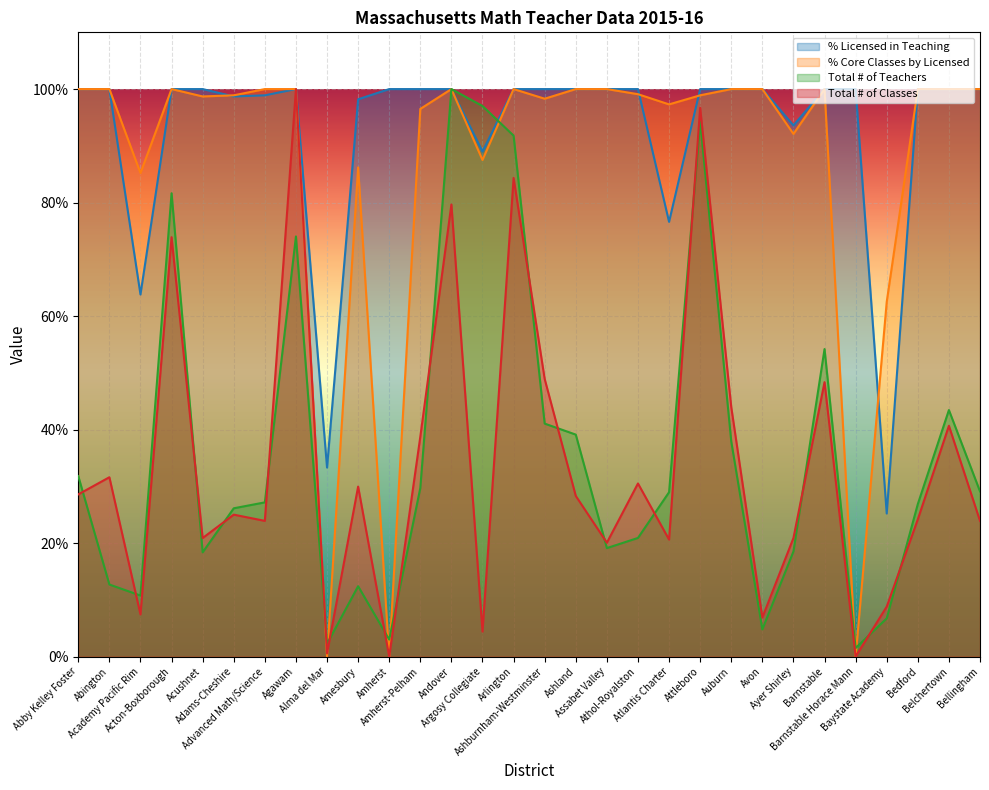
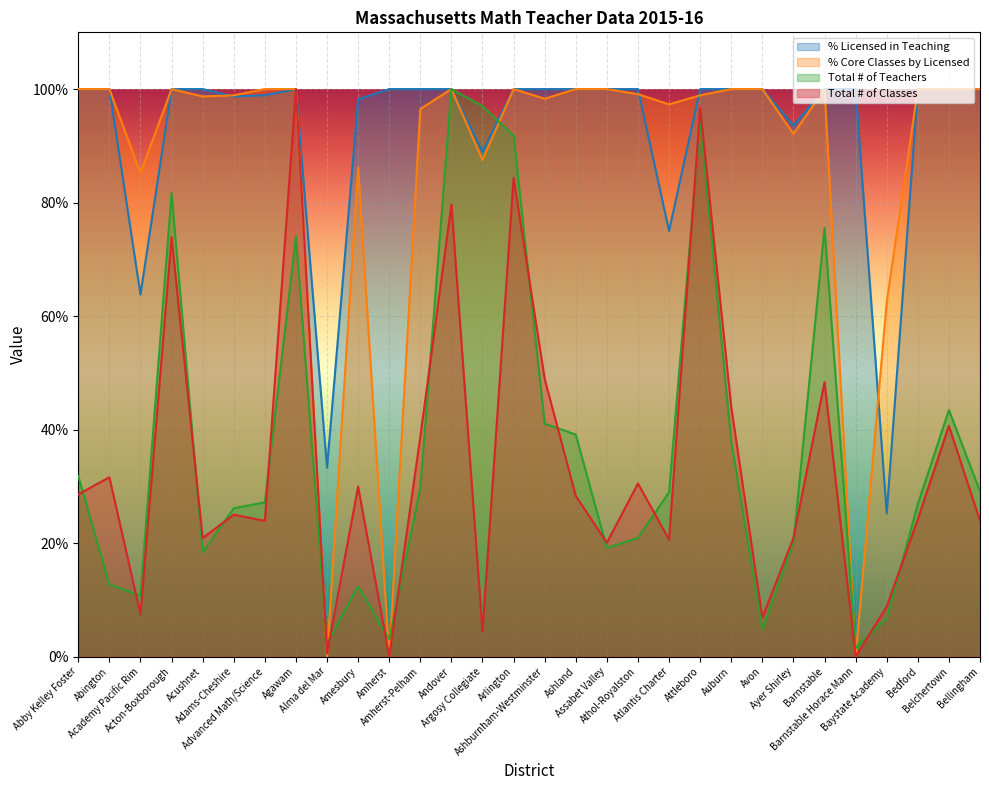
  {
    "% Licensed in Teaching": {
      "Academy Pacific Rim": "64%",
      "Acushnet": "100%",
      "Advanced Math/Science": "99%",
      "Alma del Mar": "33%",
      "Amesbury": "98%",
      "Amherst": "100%",
      "Amherst-Pelham": "100%",
      "Argosy Collegiate": "89%",
      "Ashburnham-Westminster": "100%",
      "Athol-Royalston": "100%",
-     "Atlantis Charter": "77%",
+     "Atlantis Charter": "75%",
      "Attleboro": "100%",
      "Ayer Shirley": "94%",
      "Baystate Academy": "25%"
    },
    "Total # of Teachers": {
      "Abby Kelley Foster": "32%",
      "Abington": "13%",
      "Academy Pacific Rim": "11%",
      "Acton-Boxborough": "82%",
      "Acushnet": "18%",
      "Adams-Cheshire": "26%",
      "Advanced Math/Science": "27%",
      "Agawam": "74%",
      "Alma del Mar": "2%",
      "Amesbury": "12%",
      "Amherst": "3%",
      "Amherst-Pelham": "30%",
      "Argosy Collegiate": "97%",
      "Arlington": "92%",
      "Ashburnham-Westminster": "41%",
      "Ashland": "39%",
      "Assabet Valley": "19%",
      "Athol-Royalston": "21%",
      "Atlantis Charter": "29%",
      "Attleboro": "94%",
      "Auburn": "38%",
      "Avon": "5%",
-     "Ayer Shirley": "19%",
-     "Barnstable": "54%",
+     "Ayer Shirley": "20%",
+     "Barnstable": "76%",
      "Barnstable Horace Mann": "1%",
      "Baystate Academy": "7%",
      "Bedford": "27%",
      "Belchertown": "43%",
      "Bellingham": "29%"
    }
  }
